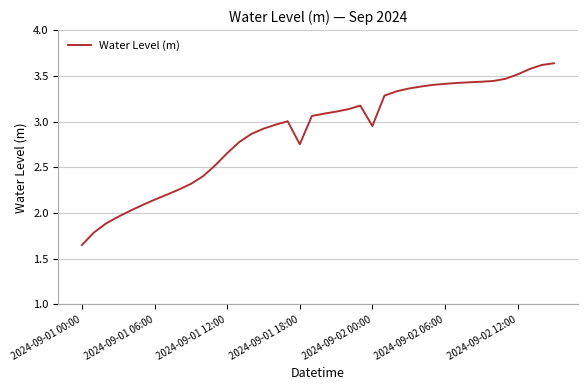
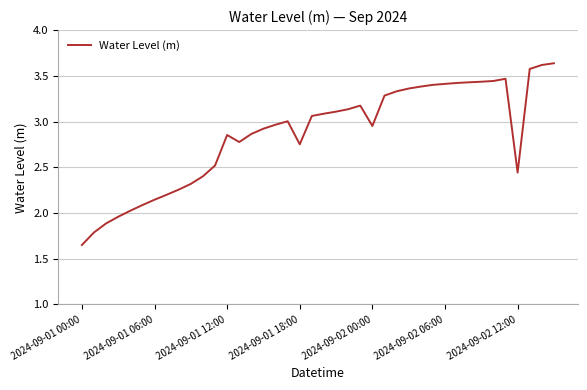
  {
    "2024-09-01 00:00": 1.6,
    "2024-09-01 06:00": 2.1,
-   "2024-09-01 12:00": 2.7,
+   "2024-09-01 12:00": 2.9,
    "2024-09-01 18:00": 2.8,
    "2024-09-02 00:00": 3.0,
    "2024-09-02 06:00": 3.4,
-   "2024-09-02 12:00": 3.5
+   "2024-09-02 12:00": 2.4
  }
